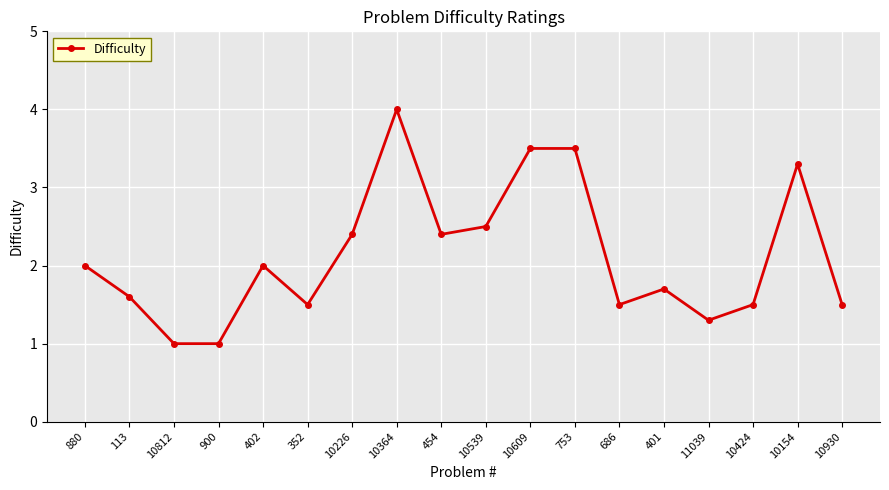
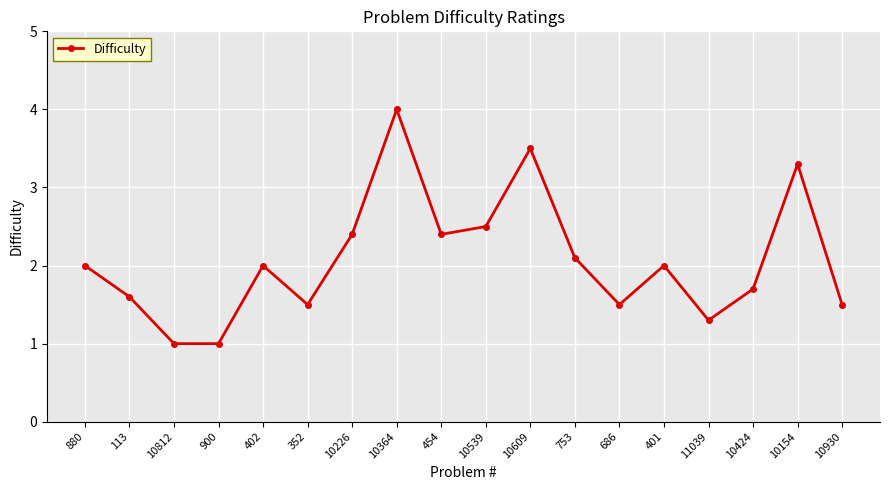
  {
    "880": 2.0,
    "113": 1.6,
    "10812": 1.0,
    "900": 1.0,
    "402": 2.0,
    "352": 1.5,
    "10226": 2.4,
    "10364": 4.0,
    "454": 2.4,
    "10539": 2.5,
    "10609": 3.5,
-   "753": 3.5,
+   "753": 2.1,
    "686": 1.5,
-   "401": 1.7,
+   "401": 2.0,
    "11039": 1.3,
-   "10424": 1.5,
+   "10424": 1.7,
    "10154": 3.3,
    "10930": 1.5
  }
